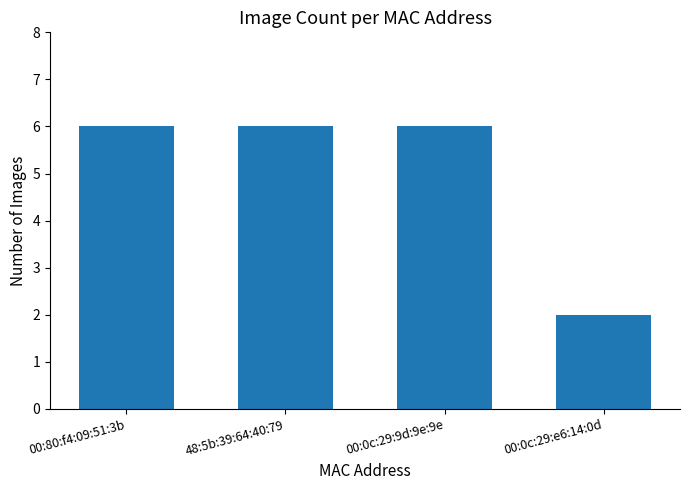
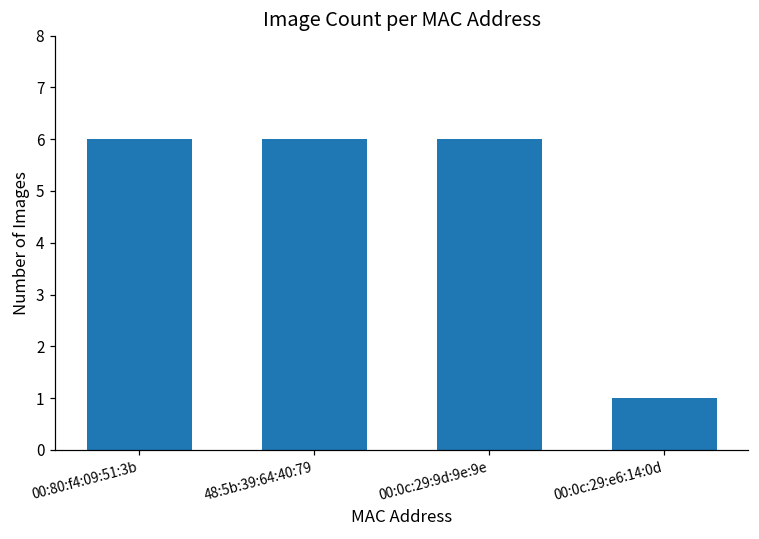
  {
    "00:80:f4:09:51:3b": 6,
    "48:5b:39:64:40:79": 6,
    "00:0c:29:9d:9e:9e": 6,
-   "00:0c:29:e6:14:0d": 2
+   "00:0c:29:e6:14:0d": 1
  }
